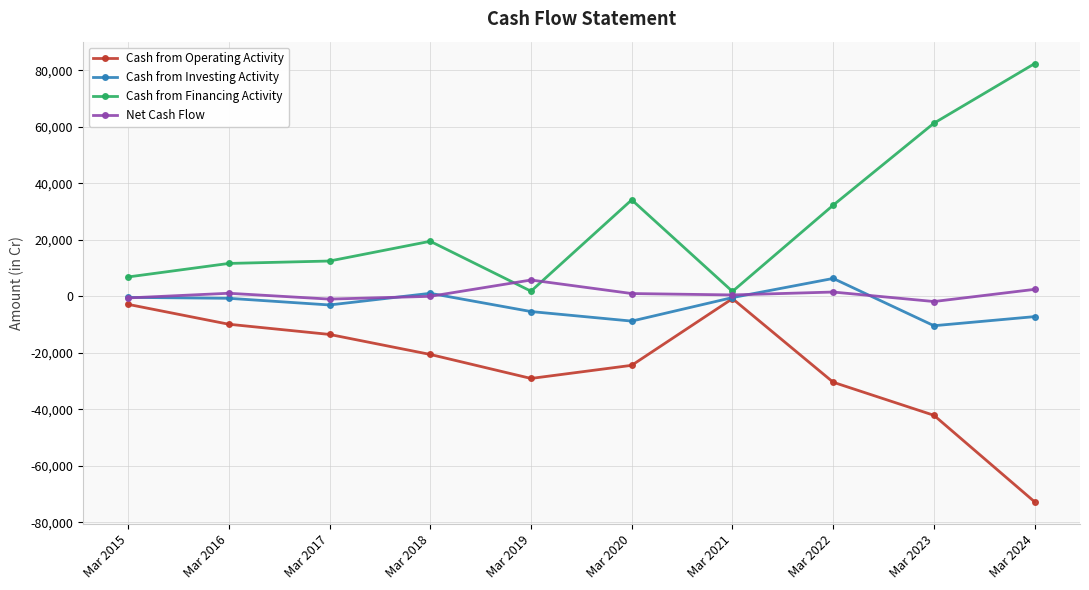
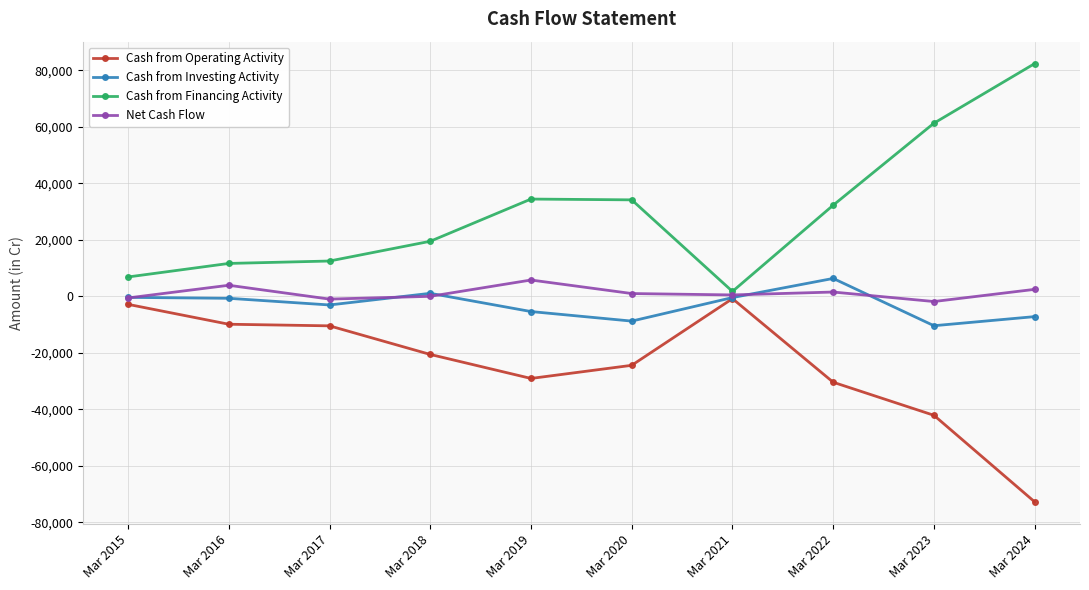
  {
    "Cash from Operating Activity": {
      "Mar 2015": "-3,000",
      "Mar 2016": "-10,000",
-     "Mar 2017": "-13,000",
+     "Mar 2017": "-10,000",
      "Mar 2018": "-21,000",
      "Mar 2019": "-29,000",
      "Mar 2020": "-24,000",
      "Mar 2022": "-30,000",
      "Mar 2023": "-42,000",
      "Mar 2024": "-73,000"
    },
    "Cash from Investing Activity": {
      "Mar 2016": "-1,000",
      "Mar 2017": "-3,000",
      "Mar 2018": "1,000",
      "Mar 2019": "-5,000",
      "Mar 2020": "-9,000",
      "Mar 2022": "6,000",
      "Mar 2023": "-10,000",
      "Mar 2024": "-7,000"
    },
    "Cash from Financing Activity": {
      "Mar 2015": "7,000",
      "Mar 2016": "12,000",
      "Mar 2017": "13,000",
      "Mar 2018": "20,000",
-     "Mar 2019": "2,000",
+     "Mar 2019": "34,000",
      "Mar 2020": "34,000",
      "Mar 2021": "2,000",
      "Mar 2022": "32,000",
      "Mar 2023": "61,000",
      "Mar 2024": "82,000"
    },
    "Net Cash Flow": {
-     "Mar 2016": "1,000",
+     "Mar 2016": "4,000",
      "Mar 2017": "-1,000",
      "Mar 2018": "0",
      "Mar 2019": "6,000",
      "Mar 2020": "1,000",
      "Mar 2021": "1,000",
      "Mar 2022": "2,000",
      "Mar 2023": "-2,000",
      "Mar 2024": "2,000"
    }
  }
